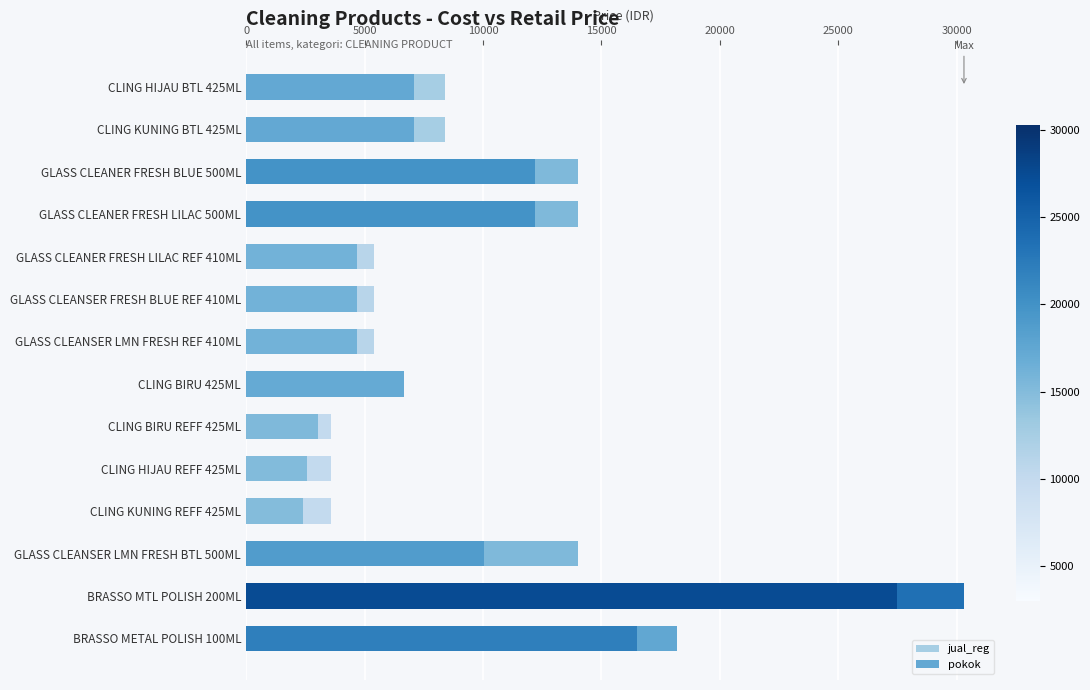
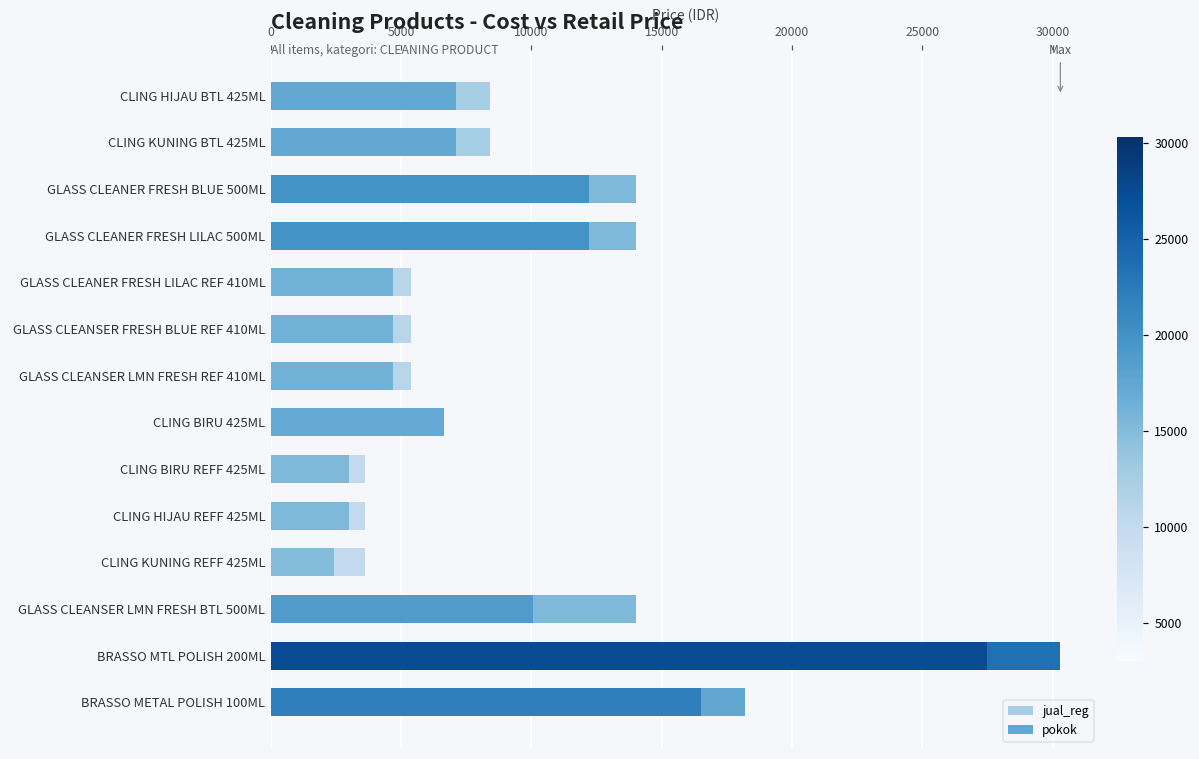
  {
    "jual_reg": {
      "CLING HIJAU BTL 425ML": 8400,
      "CLING KUNING BTL 425ML": 8400,
      "GLASS CLEANER FRESH BLUE 500ML": 14000,
      "GLASS CLEANER FRESH LILAC 500ML": 14000,
      "GLASS CLEANER FRESH LILAC REF 410ML": 5400,
      "GLASS CLEANSER FRESH BLUE REF 410ML": 5400,
      "GLASS CLEANSER LMN FRESH REF 410ML": 5400,
      "CLING BIRU REFF 425ML": 3600,
      "CLING HIJAU REFF 425ML": 3600,
      "CLING KUNING REFF 425ML": 3600,
      "GLASS CLEANSER LMN FRESH BTL 500ML": 14000,
      "BRASSO MTL POLISH 200ML": 30300,
      "BRASSO METAL POLISH 100ML": 18200
    },
    "pokok": {
      "CLING BIRU 425ML": 6700,
-     "CLING HIJAU REFF 425ML": 2600
+     "CLING HIJAU REFF 425ML": 3000
    }
  }
